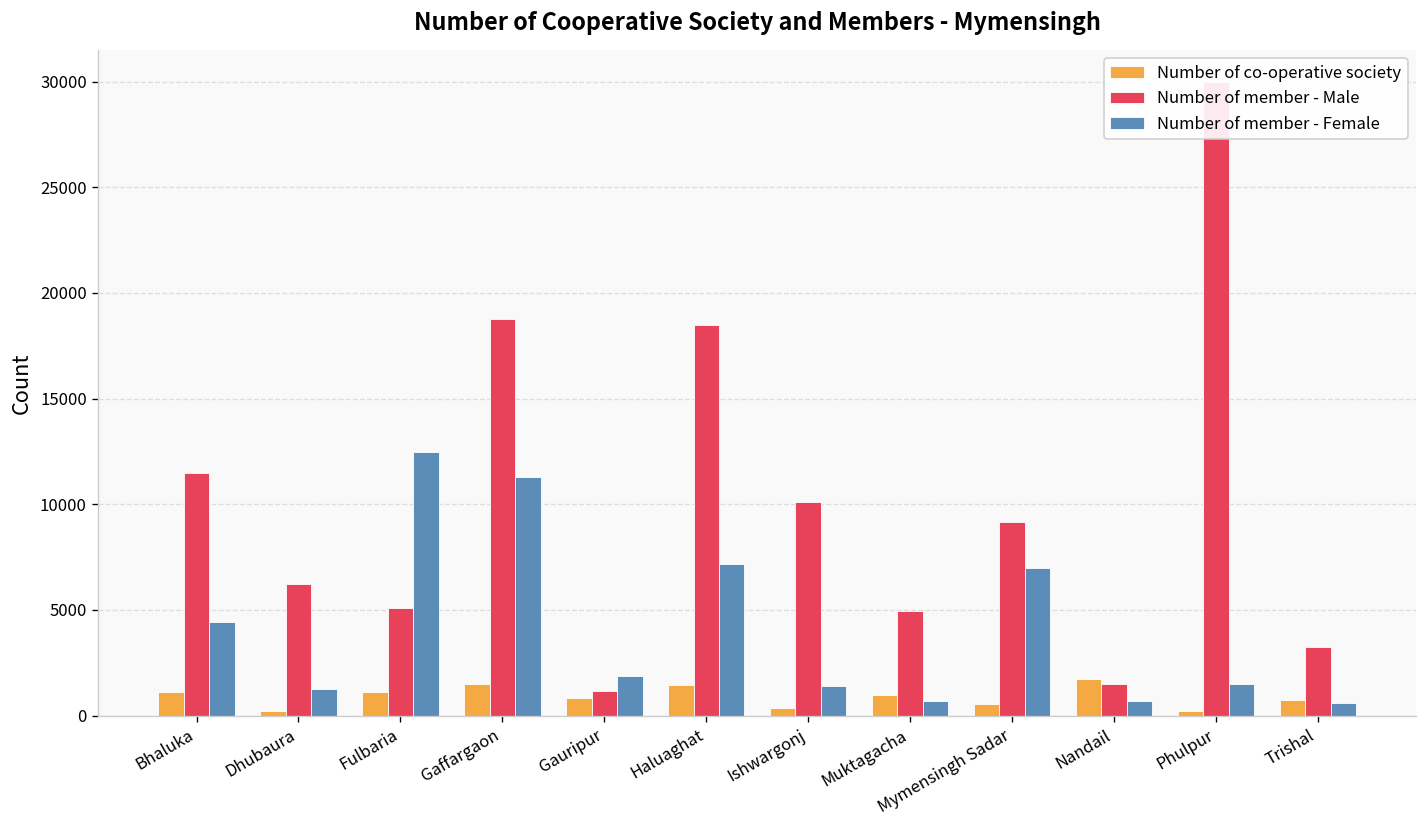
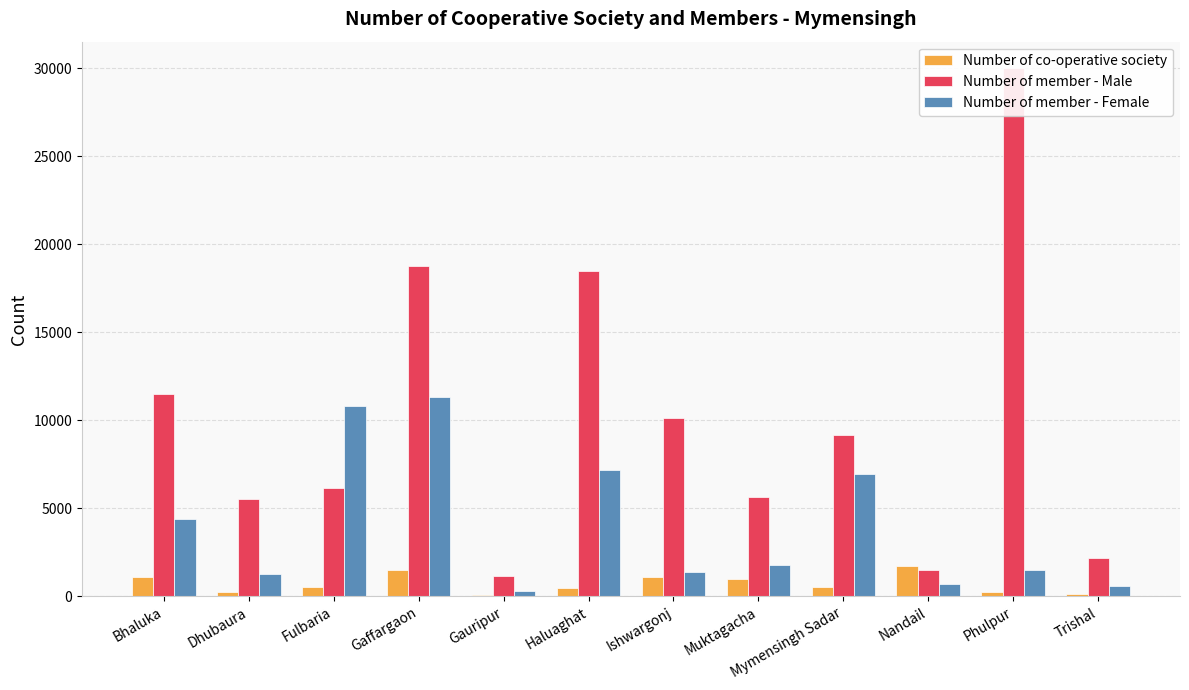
  {
    "Number of co-operative society": {
      "Bhaluka": 1100,
      "Dhubaura": 200,
-     "Fulbaria": 1100,
+     "Fulbaria": 600,
      "Gaffargaon": 1500,
-     "Gauripur": 800,
-     "Haluaghat": 1500,
-     "Ishwargonj": 400,
+     "Gauripur": 100,
+     "Haluaghat": 400,
+     "Ishwargonj": 1100,
      "Muktagacha": 1000,
      "Mymensingh Sadar": 500,
      "Nandail": 1700,
      "Phulpur": 200,
-     "Trishal": 800
+     "Trishal": 100
    },
    "Number of member - Male": {
      "Bhaluka": 11500,
-     "Dhubaura": 6200,
-     "Fulbaria": 5100,
+     "Dhubaura": 5500,
+     "Fulbaria": 6200,
      "Gaffargaon": 18800,
      "Gauripur": 1200,
      "Haluaghat": 18500,
      "Ishwargonj": 10100,
-     "Muktagacha": 5000,
+     "Muktagacha": 5600,
      "Mymensingh Sadar": 9100,
      "Nandail": 1500,
-     "Trishal": 3300
+     "Trishal": 2200
    },
    "Number of member - Female": {
      "Bhaluka": 4400,
      "Dhubaura": 1300,
-     "Fulbaria": 12500,
+     "Fulbaria": 10800,
      "Gaffargaon": 11300,
-     "Gauripur": 1900,
+     "Gauripur": 300,
      "Haluaghat": 7100,
      "Ishwargonj": 1400,
-     "Muktagacha": 700,
+     "Muktagacha": 1800,
      "Mymensingh Sadar": 7000,
      "Nandail": 700,
      "Phulpur": 1500,
      "Trishal": 600
    }
  }
